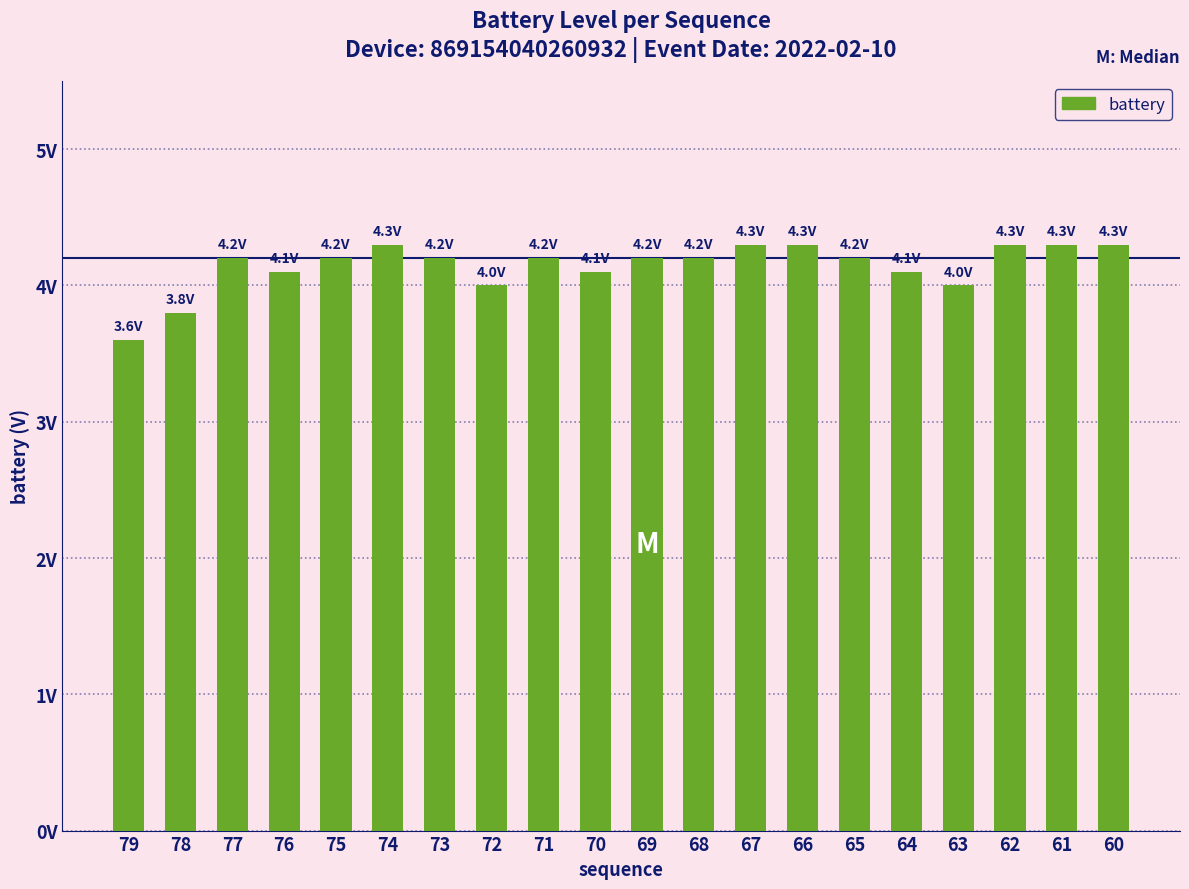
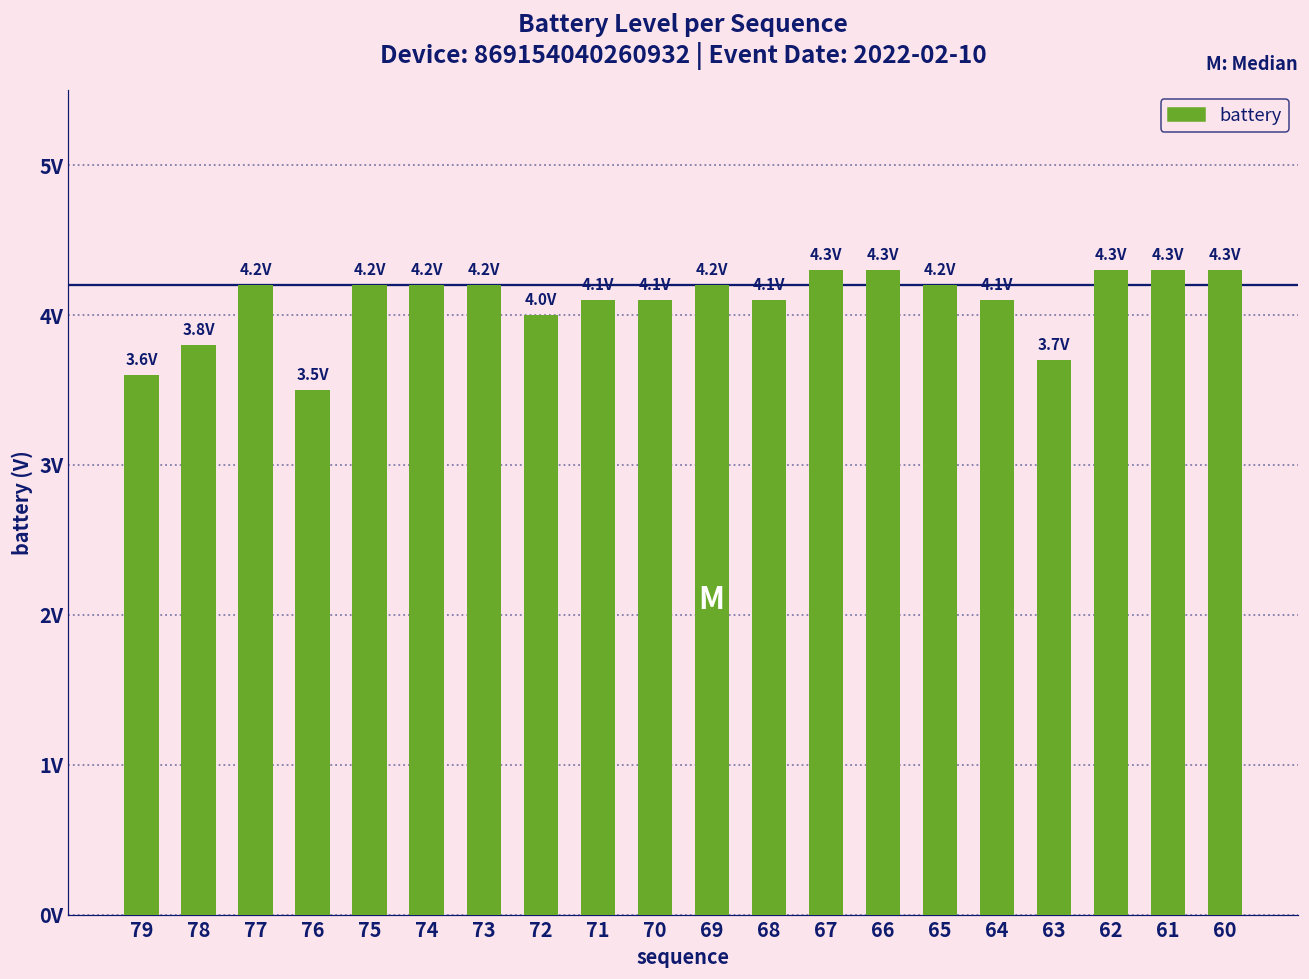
  {
    "79": "3.6V",
    "78": "3.8V",
    "77": "4.2V",
-   "76": "4.1V",
+   "76": "3.5V",
    "75": "4.2V",
-   "74": "4.3V",
+   "74": "4.2V",
    "73": "4.2V",
    "72": "4.0V",
-   "71": "4.2V",
+   "71": "4.1V",
    "70": "4.1V",
    "69": "4.2V",
-   "68": "4.2V",
+   "68": "4.1V",
    "67": "4.3V",
    "66": "4.3V",
    "65": "4.2V",
    "64": "4.1V",
-   "63": "4.0V",
+   "63": "3.7V",
    "62": "4.3V",
    "61": "4.3V",
    "60": "4.3V"
  }
